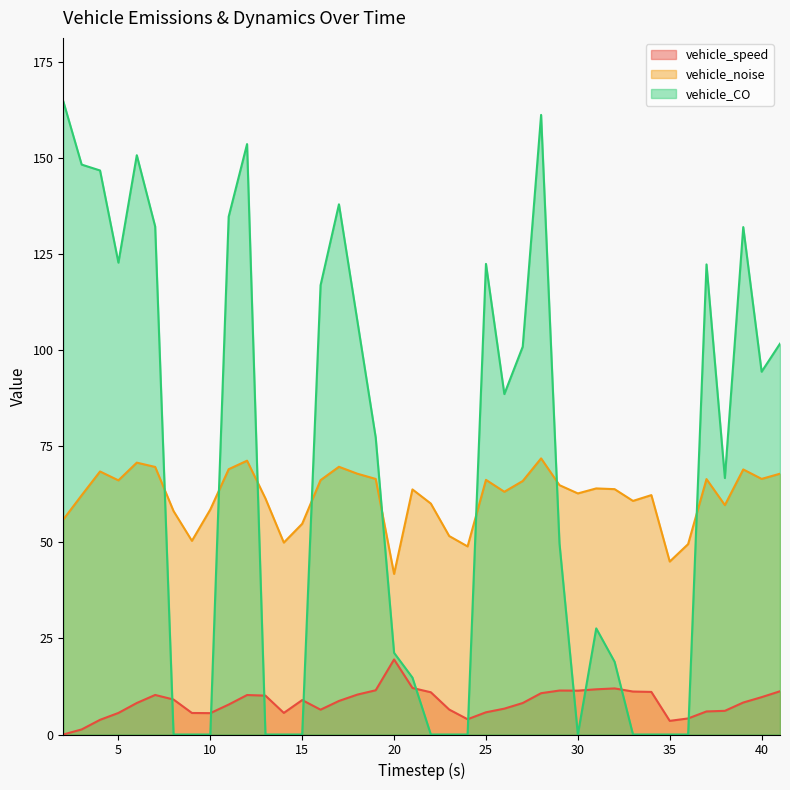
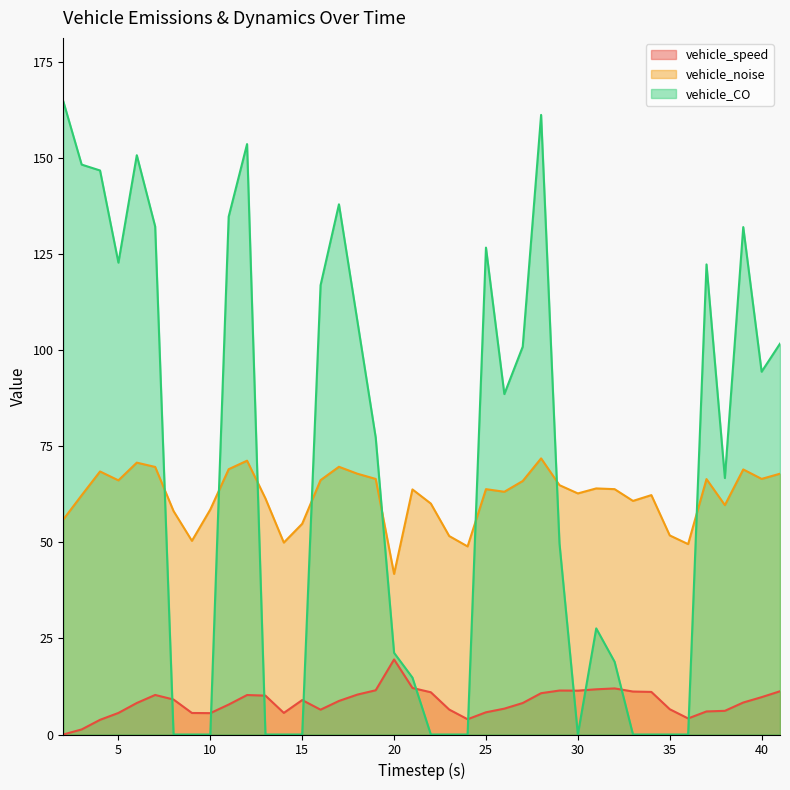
  {
    "vehicle_speed": {
      "5": 6,
      "10": 6,
      "15": 9,
      "20": 20,
      "25": 6,
      "30": 11,
-     "35": 4,
+     "35": 7,
      "40": 10
    },
    "vehicle_noise": {
      "5": 66,
      "10": 59,
      "15": 55,
      "20": 42,
-     "25": 66,
+     "25": 64,
      "30": 63,
-     "35": 45,
+     "35": 52,
      "40": 67
    },
    "vehicle_CO": {
      "5": 123,
      "10": 0,
      "15": 0,
      "20": 21,
-     "25": 122,
+     "25": 127,
      "30": 0,
      "35": 0,
      "40": 94
    }
  }
